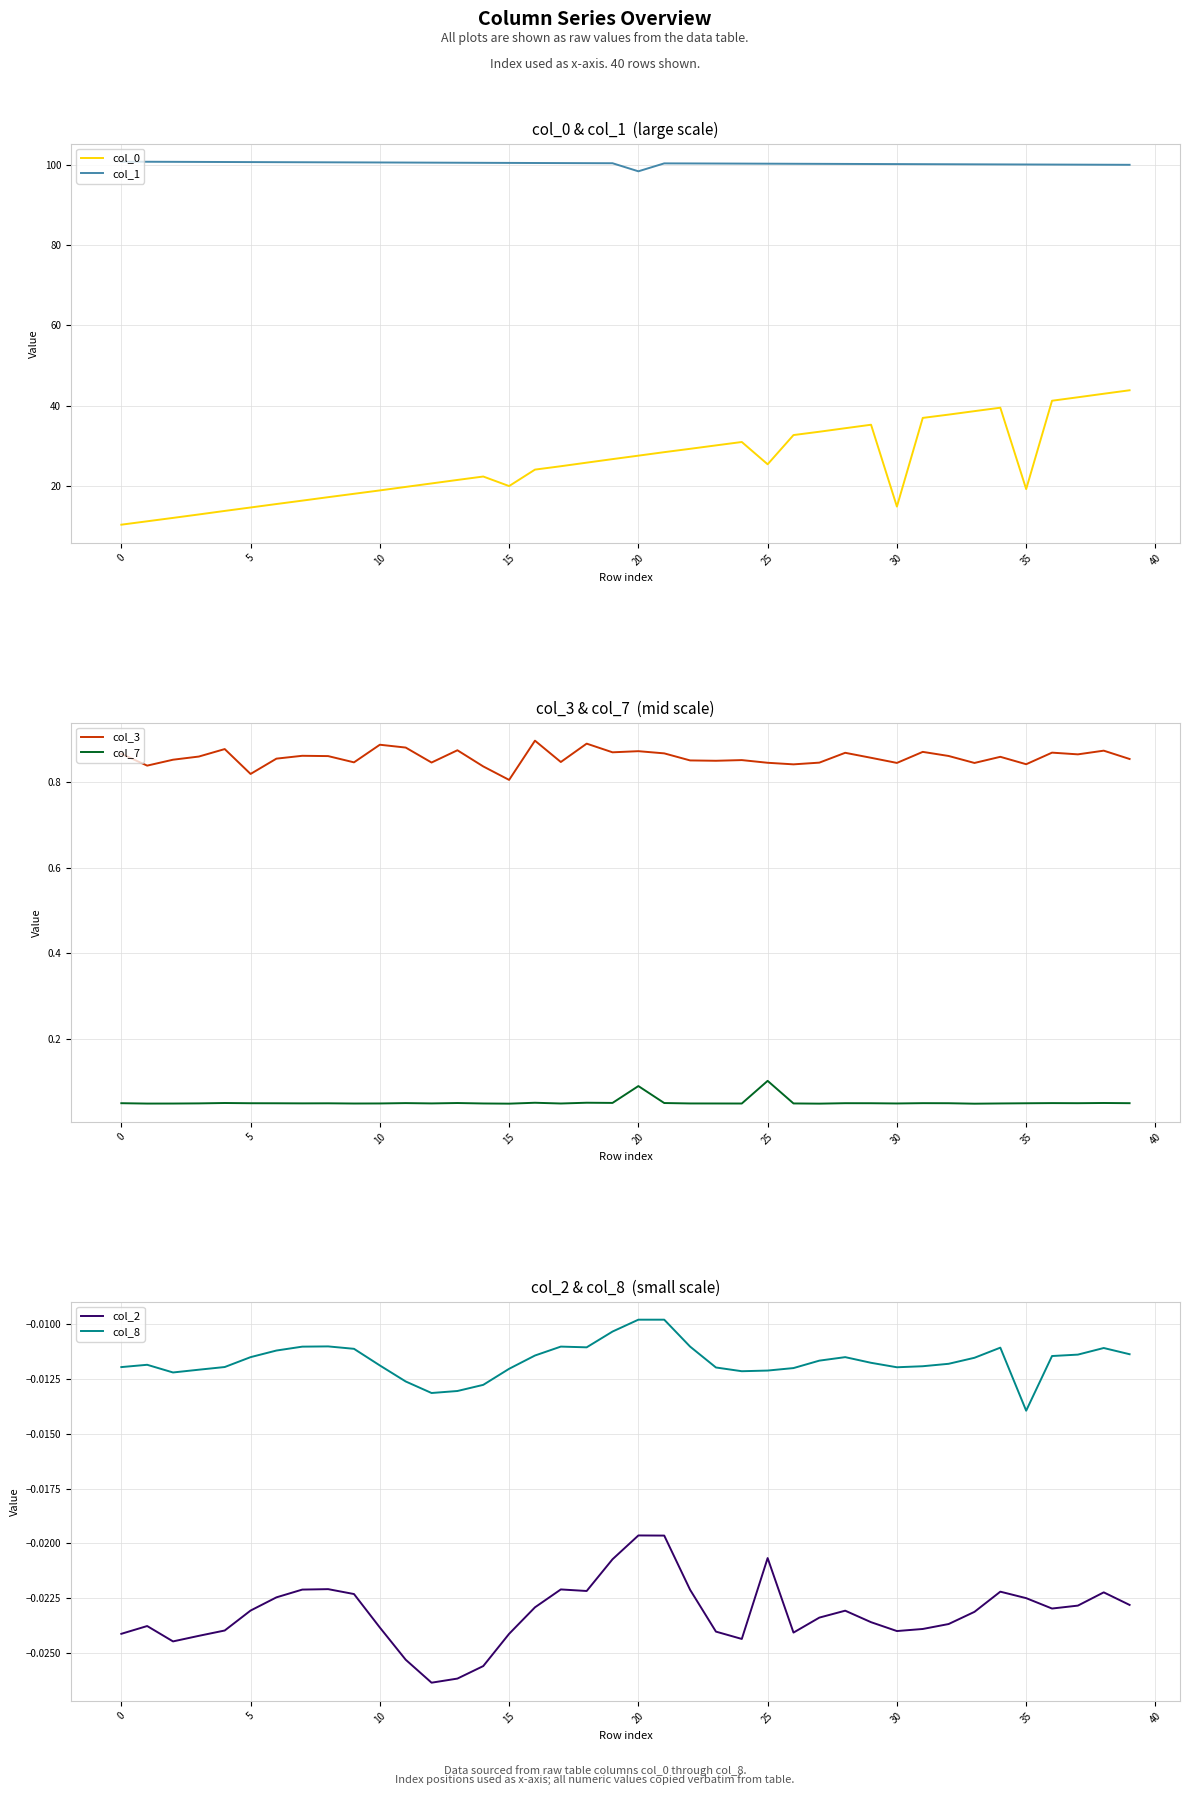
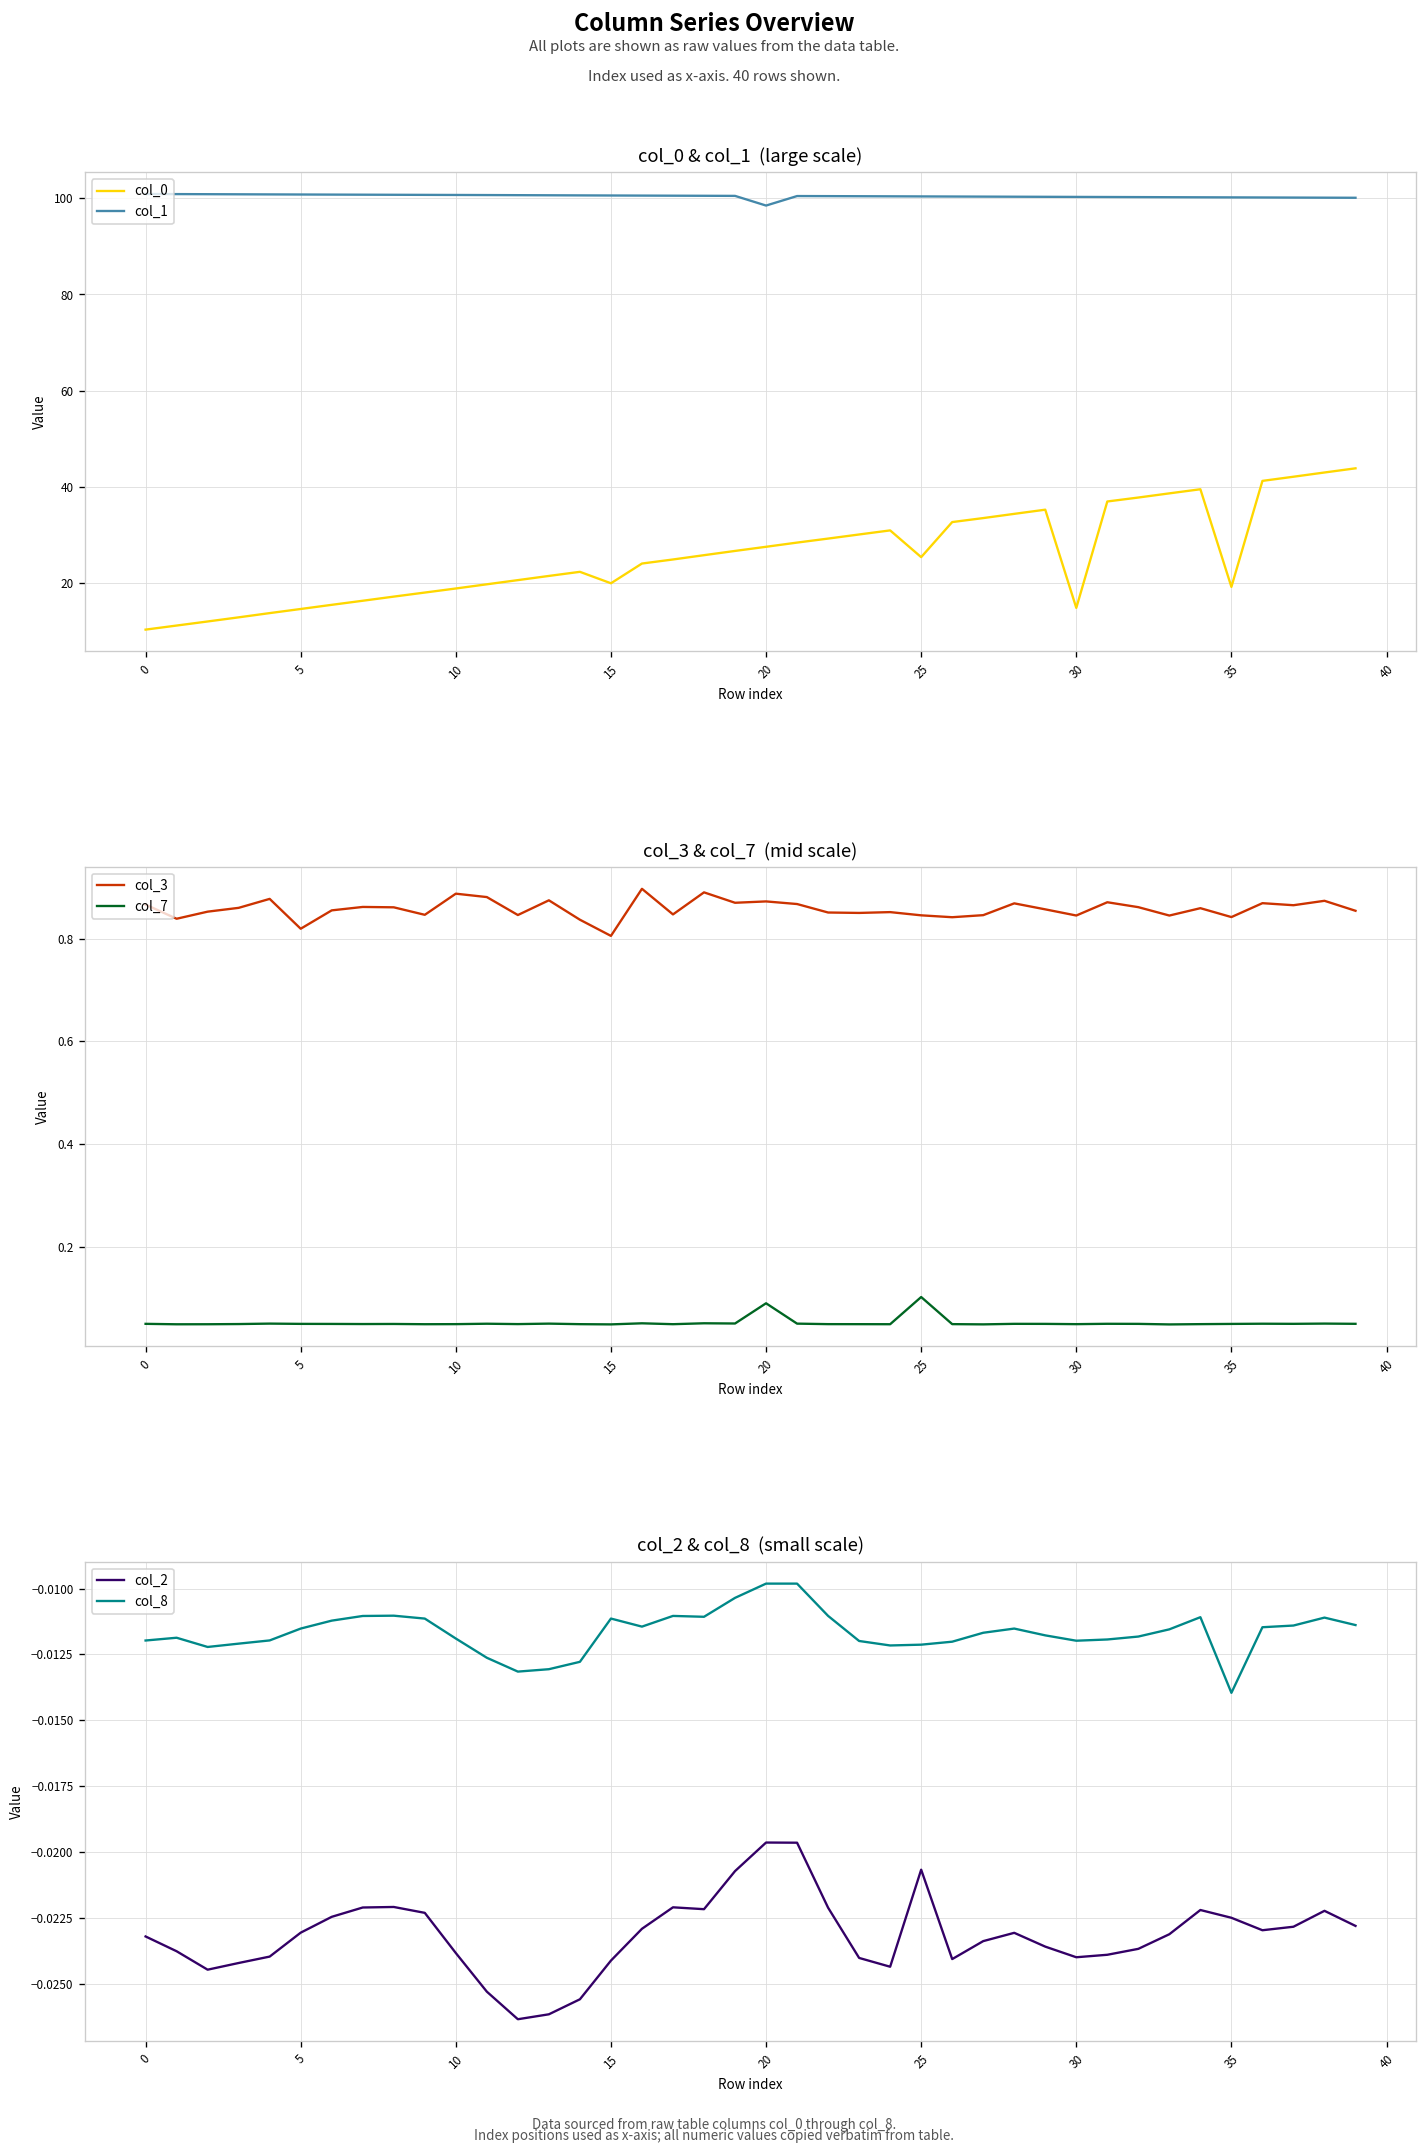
  {
    "col_0 & col_1 (large scale)": {
      "col_0": {
        "0": 10,
        "5": 15,
        "10": 19,
        "15": 20,
        "20": 27,
        "25": 25,
        "30": 15,
        "35": 19
      },
      "col_1": {
        "5": 101,
        "10": 101,
        "15": 101,
        "20": 99,
        "25": 100,
        "30": 100,
        "35": 100
      }
    },
    "col_3 & col_7 (mid scale)": {
      "col_3": {
        "5": 0.82,
        "10": 0.89,
        "15": 0.81,
        "20": 0.87,
        "25": 0.85,
        "30": 0.85,
        "35": 0.84
      },
      "col_7": {
        "0": 0.05,
        "5": 0.05,
        "10": 0.05,
        "15": 0.05,
        "20": 0.09,
        "25": 0.10,
        "30": 0.05,
        "35": 0.05
      }
    },
    "col_2 & col_8 (small scale)": {
      "col_2": {
-       "0": -0.0241,
+       "0": -0.0232,
        "5": -0.0231,
        "10": -0.0238,
        "15": -0.0241,
        "20": -0.0196,
        "25": -0.0207,
        "30": -0.0240,
        "35": -0.0225
      },
      "col_8": {
        "0": -0.0120,
        "5": -0.0115,
        "10": -0.0119,
-       "15": -0.0120,
+       "15": -0.0111,
        "20": -0.0098,
        "25": -0.0121,
        "30": -0.0120,
        "35": -0.0140
      }
    }
  }
